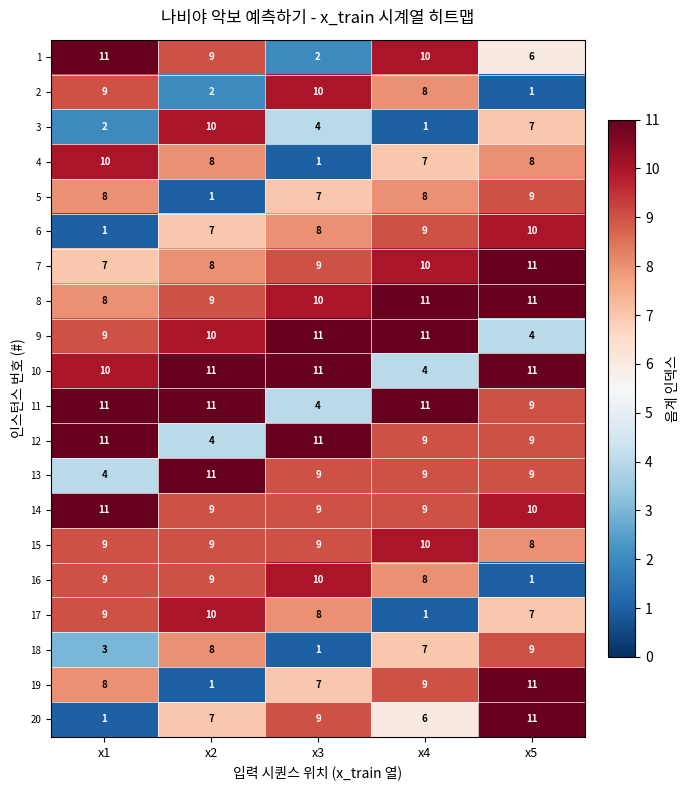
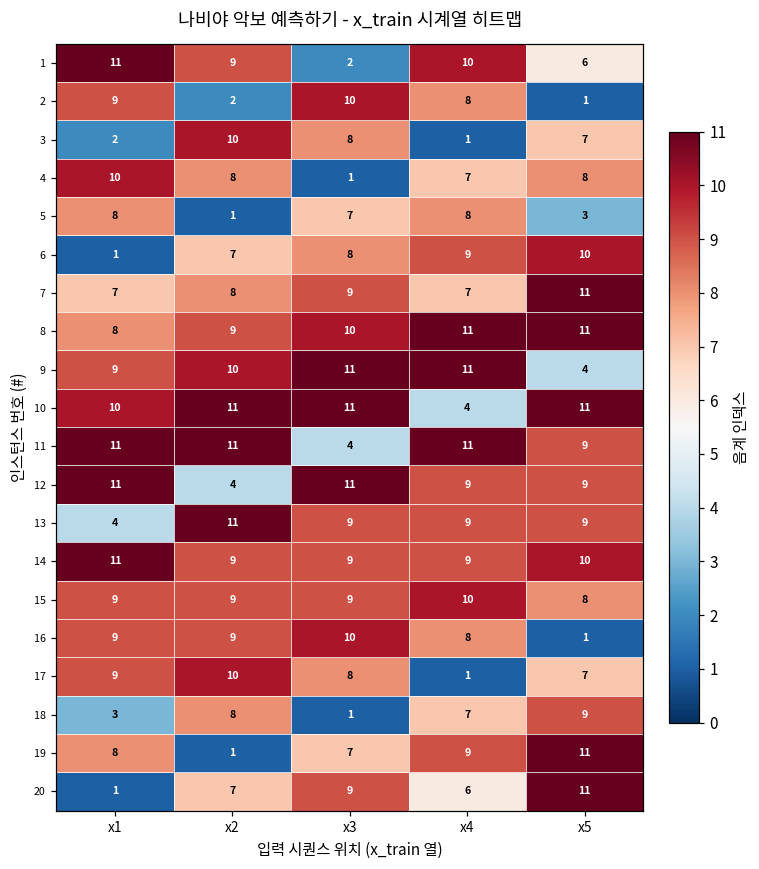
  {
    "1": {
      "x1": 11,
      "x2": 9,
      "x3": 2,
      "x4": 10,
      "x5": 6
    },
    "2": {
      "x1": 9,
      "x2": 2,
      "x3": 10,
      "x4": 8,
      "x5": 1
    },
    "3": {
      "x1": 2,
      "x2": 10,
-     "x3": 4,
+     "x3": 8,
      "x4": 1,
      "x5": 7
    },
    "4": {
      "x1": 10,
      "x2": 8,
      "x3": 1,
      "x4": 7,
      "x5": 8
    },
    "5": {
      "x1": 8,
      "x2": 1,
      "x3": 7,
      "x4": 8,
-     "x5": 9
+     "x5": 3
    },
    "6": {
      "x1": 1,
      "x2": 7,
      "x3": 8,
      "x4": 9,
      "x5": 10
    },
    "7": {
      "x1": 7,
      "x2": 8,
      "x3": 9,
-     "x4": 10,
+     "x4": 7,
      "x5": 11
    },
    "8": {
      "x1": 8,
      "x2": 9,
      "x3": 10,
      "x4": 11,
      "x5": 11
    },
    "9": {
      "x1": 9,
      "x2": 10,
      "x3": 11,
      "x4": 11,
      "x5": 4
    },
    "10": {
      "x1": 10,
      "x2": 11,
      "x3": 11,
      "x4": 4,
      "x5": 11
    },
    "11": {
      "x1": 11,
      "x2": 11,
      "x3": 4,
      "x4": 11,
      "x5": 9
    },
    "12": {
      "x1": 11,
      "x2": 4,
      "x3": 11,
      "x4": 9,
      "x5": 9
    },
    "13": {
      "x1": 4,
      "x2": 11,
      "x3": 9,
      "x4": 9,
      "x5": 9
    },
    "14": {
      "x1": 11,
      "x2": 9,
      "x3": 9,
      "x4": 9,
      "x5": 10
    },
    "15": {
      "x1": 9,
      "x2": 9,
      "x3": 9,
      "x4": 10,
      "x5": 8
    },
    "16": {
      "x1": 9,
      "x2": 9,
      "x3": 10,
      "x4": 8,
      "x5": 1
    },
    "17": {
      "x1": 9,
      "x2": 10,
      "x3": 8,
      "x4": 1,
      "x5": 7
    },
    "18": {
      "x1": 3,
      "x2": 8,
      "x3": 1,
      "x4": 7,
      "x5": 9
    },
    "19": {
      "x1": 8,
      "x2": 1,
      "x3": 7,
      "x4": 9,
      "x5": 11
    },
    "20": {
      "x1": 1,
      "x2": 7,
      "x3": 9,
      "x4": 6,
      "x5": 11
    }
  }
